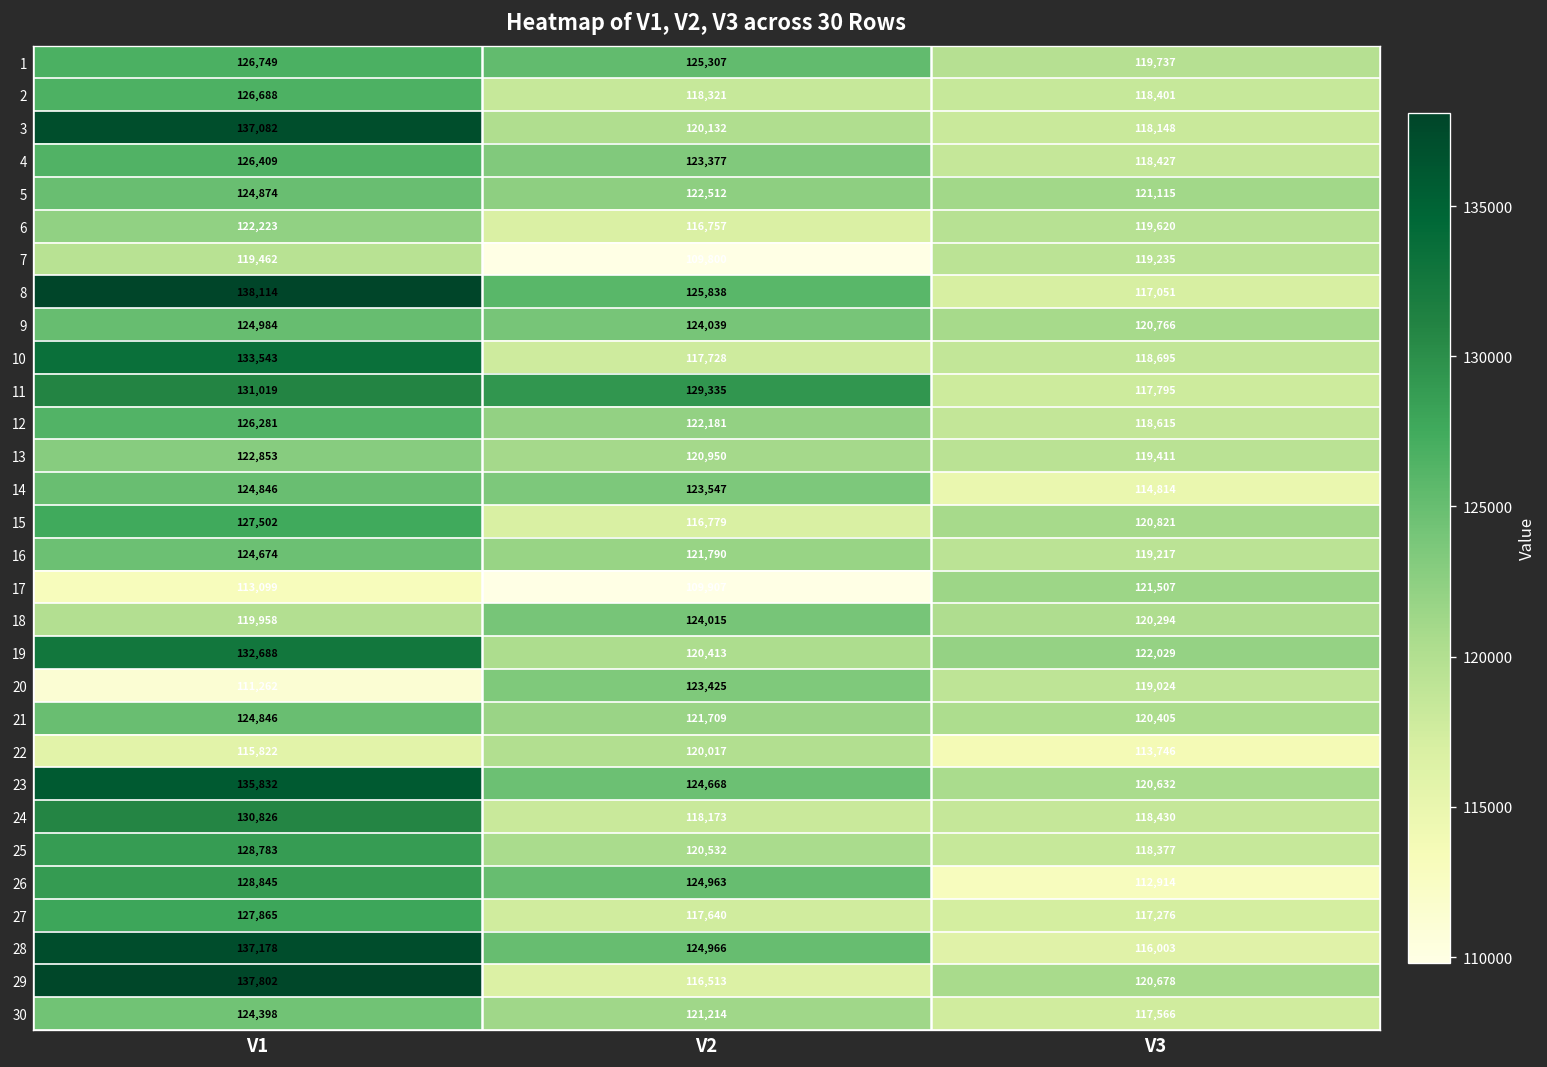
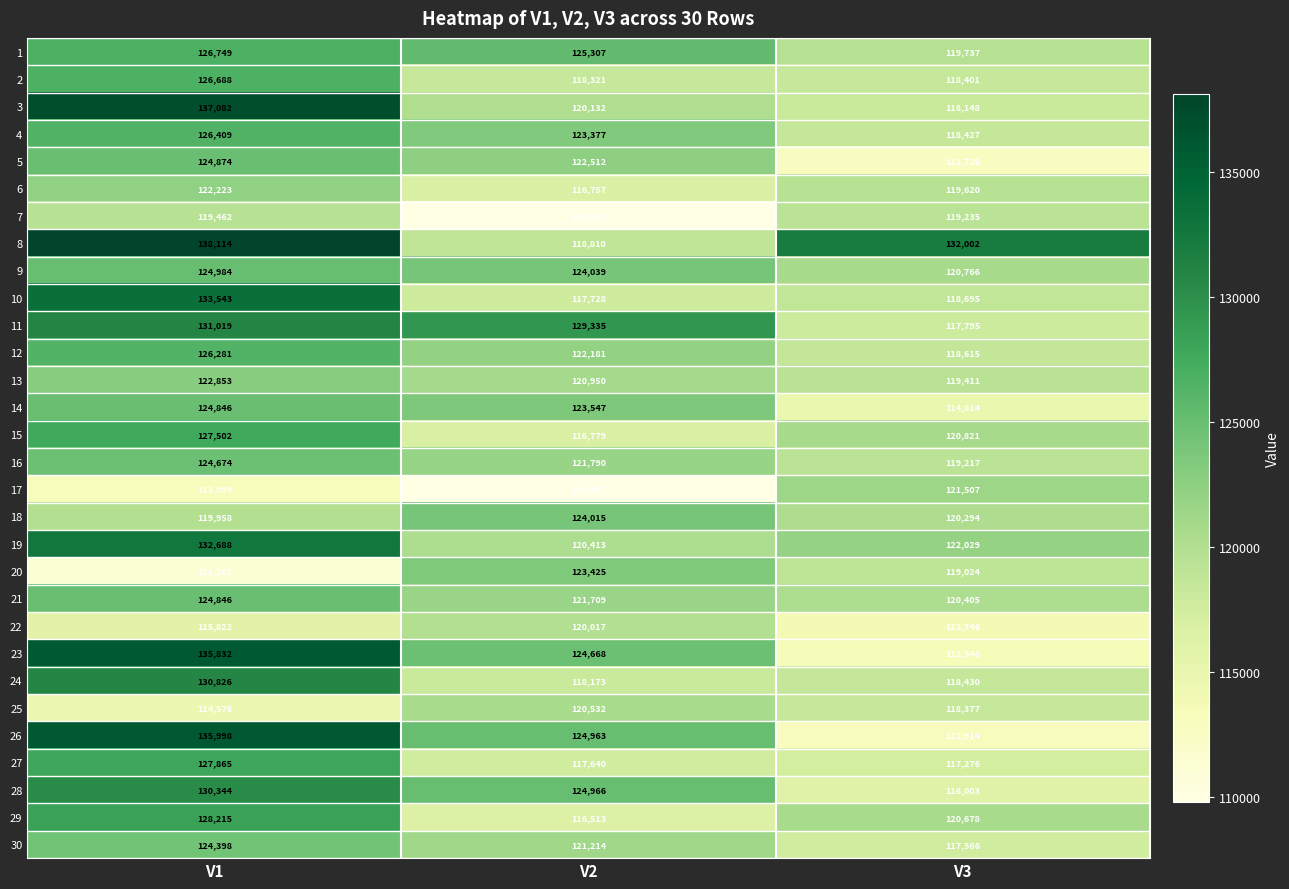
  {
    "1": {
      "V1": "126,749",
      "V2": "125,307",
      "V3": "119,737"
    },
    "2": {
      "V1": "126,688",
      "V2": "118,321",
      "V3": "118,401"
    },
    "3": {
      "V1": "137,082",
      "V2": "120,132",
      "V3": "118,148"
    },
    "4": {
      "V1": "126,409",
      "V2": "123,377",
      "V3": "118,427"
    },
    "5": {
      "V1": "124,874",
      "V2": "122,512",
-     "V3": "121,115"
+     "V3": "112,726"
    },
    "6": {
      "V1": "122,223",
      "V2": "116,757",
      "V3": "119,620"
    },
    "7": {
      "V1": "119,462",
      "V3": "119,235"
    },
    "8": {
      "V1": "138,114",
-     "V2": "125,838",
-     "V3": "117,051"
+     "V2": "118,810",
+     "V3": "132,002"
    },
    "9": {
      "V1": "124,984",
      "V2": "124,039",
      "V3": "120,766"
    },
    "10": {
      "V1": "133,543",
      "V2": "117,728",
      "V3": "118,695"
    },
    "11": {
      "V1": "131,019",
      "V2": "129,335",
      "V3": "117,795"
    },
    "12": {
      "V1": "126,281",
      "V2": "122,181",
      "V3": "118,615"
    },
    "13": {
      "V1": "122,853",
      "V2": "120,950",
      "V3": "119,411"
    },
    "14": {
      "V1": "124,846",
      "V2": "123,547",
      "V3": "114,814"
    },
    "15": {
      "V1": "127,502",
      "V2": "116,779",
      "V3": "120,821"
    },
    "16": {
      "V1": "124,674",
      "V2": "121,790",
      "V3": "119,217"
    },
    "17": {
      "V1": "113,099",
      "V3": "121,507"
    },
    "18": {
      "V1": "119,958",
      "V2": "124,015",
      "V3": "120,294"
    },
    "19": {
      "V1": "132,688",
      "V2": "120,413",
      "V3": "122,029"
    },
    "20": {
      "V2": "123,425",
      "V3": "119,024"
    },
    "21": {
      "V1": "124,846",
      "V2": "121,709",
      "V3": "120,405"
    },
    "22": {
      "V1": "115,822",
      "V2": "120,017",
      "V3": "113,746"
    },
    "23": {
      "V1": "135,832",
      "V2": "124,668",
-     "V3": "120,632"
+     "V3": "113,546"
    },
    "24": {
      "V1": "130,826",
      "V2": "118,173",
      "V3": "118,430"
    },
    "25": {
-     "V1": "128,783",
+     "V1": "114,576",
      "V2": "120,532",
      "V3": "118,377"
    },
    "26": {
-     "V1": "128,845",
+     "V1": "135,998",
      "V2": "124,963",
      "V3": "112,914"
    },
    "27": {
      "V1": "127,865",
      "V2": "117,640",
      "V3": "117,276"
    },
    "28": {
-     "V1": "137,178",
+     "V1": "130,344",
      "V2": "124,966",
      "V3": "116,003"
    },
    "29": {
-     "V1": "137,802",
+     "V1": "128,215",
      "V2": "116,513",
      "V3": "120,678"
    },
    "30": {
      "V1": "124,398",
      "V2": "121,214",
      "V3": "117,566"
    }
  }
